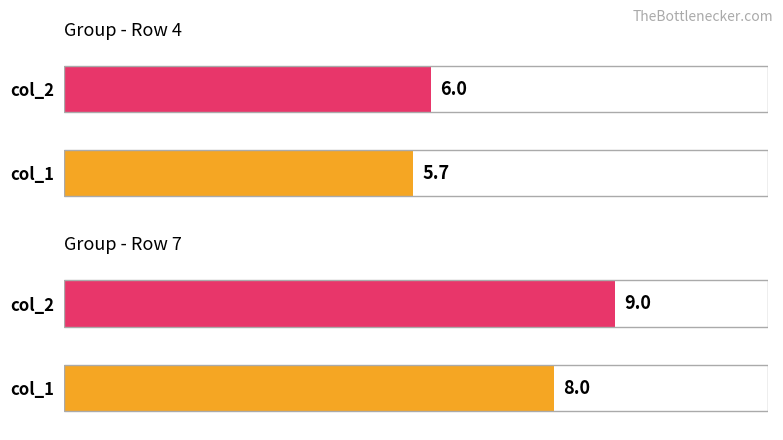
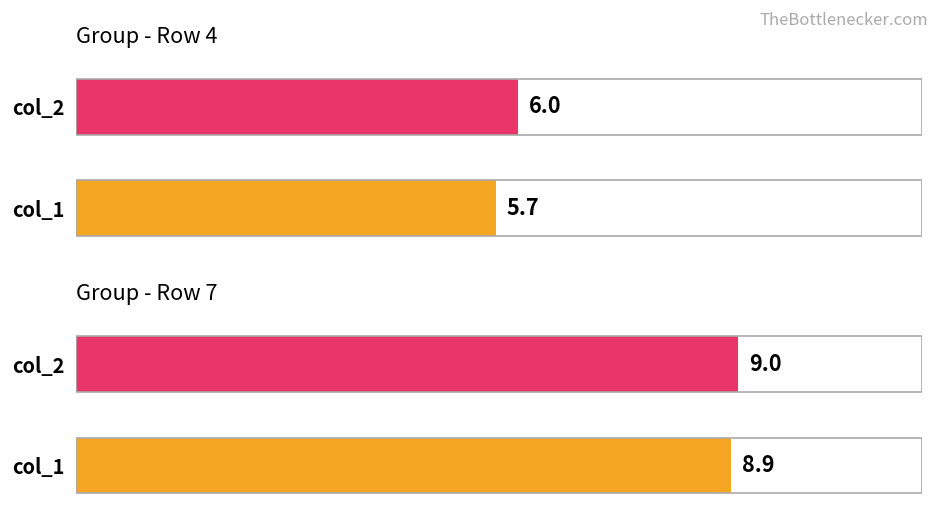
  {
    "Group - Row 4": {
      "col_2": 6.0,
      "col_1": 5.7
    },
    "Group - Row 7": {
      "col_2": 9.0,
-     "col_1": 8.0
+     "col_1": 8.9
    }
  }
